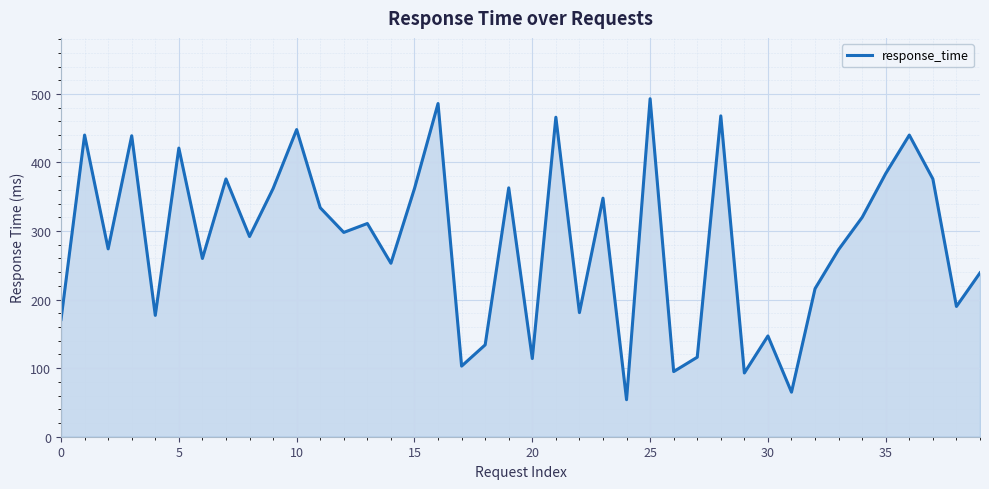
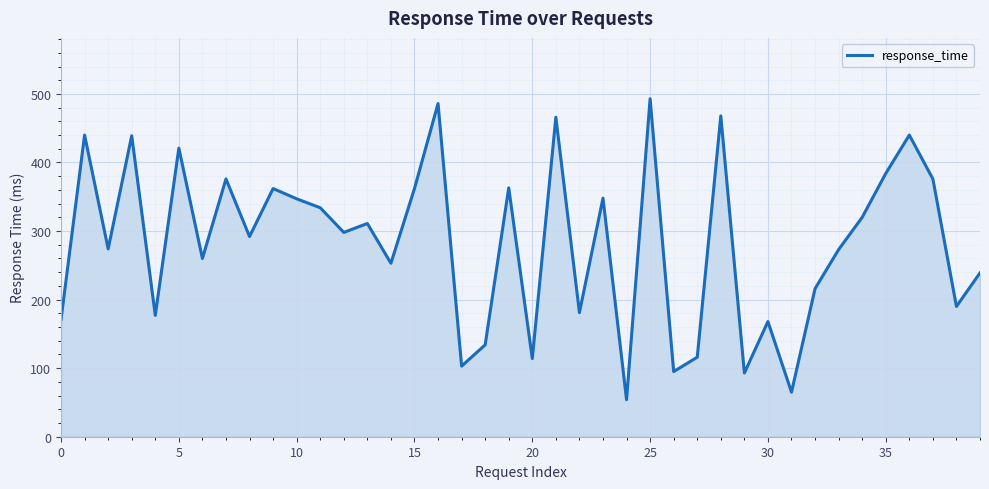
  {
    "0": 170,
    "5": 420,
-   "10": 450,
+   "10": 350,
    "15": 360,
    "20": 110,
    "25": 490,
-   "30": 150,
+   "30": 170,
    "35": 380
  }
